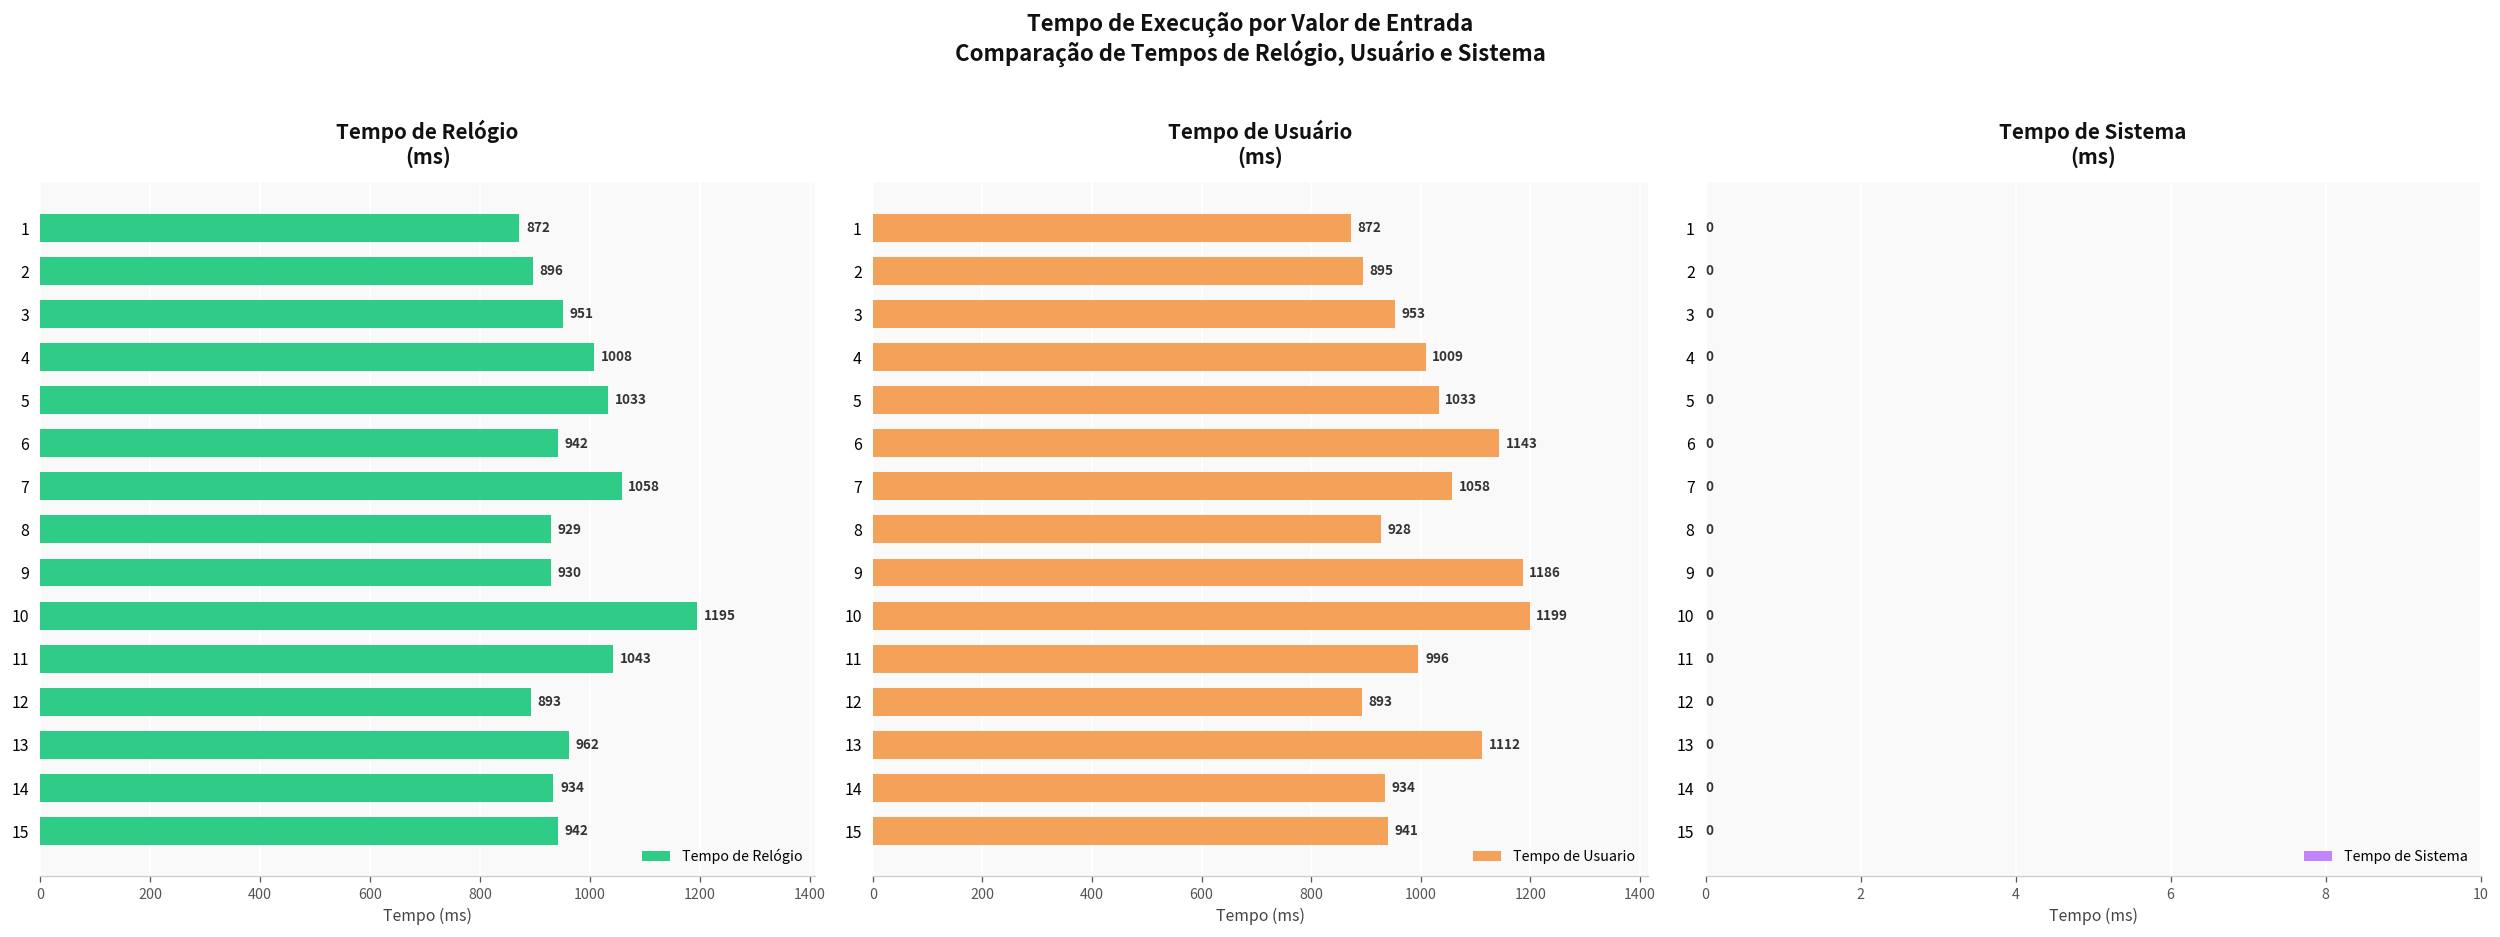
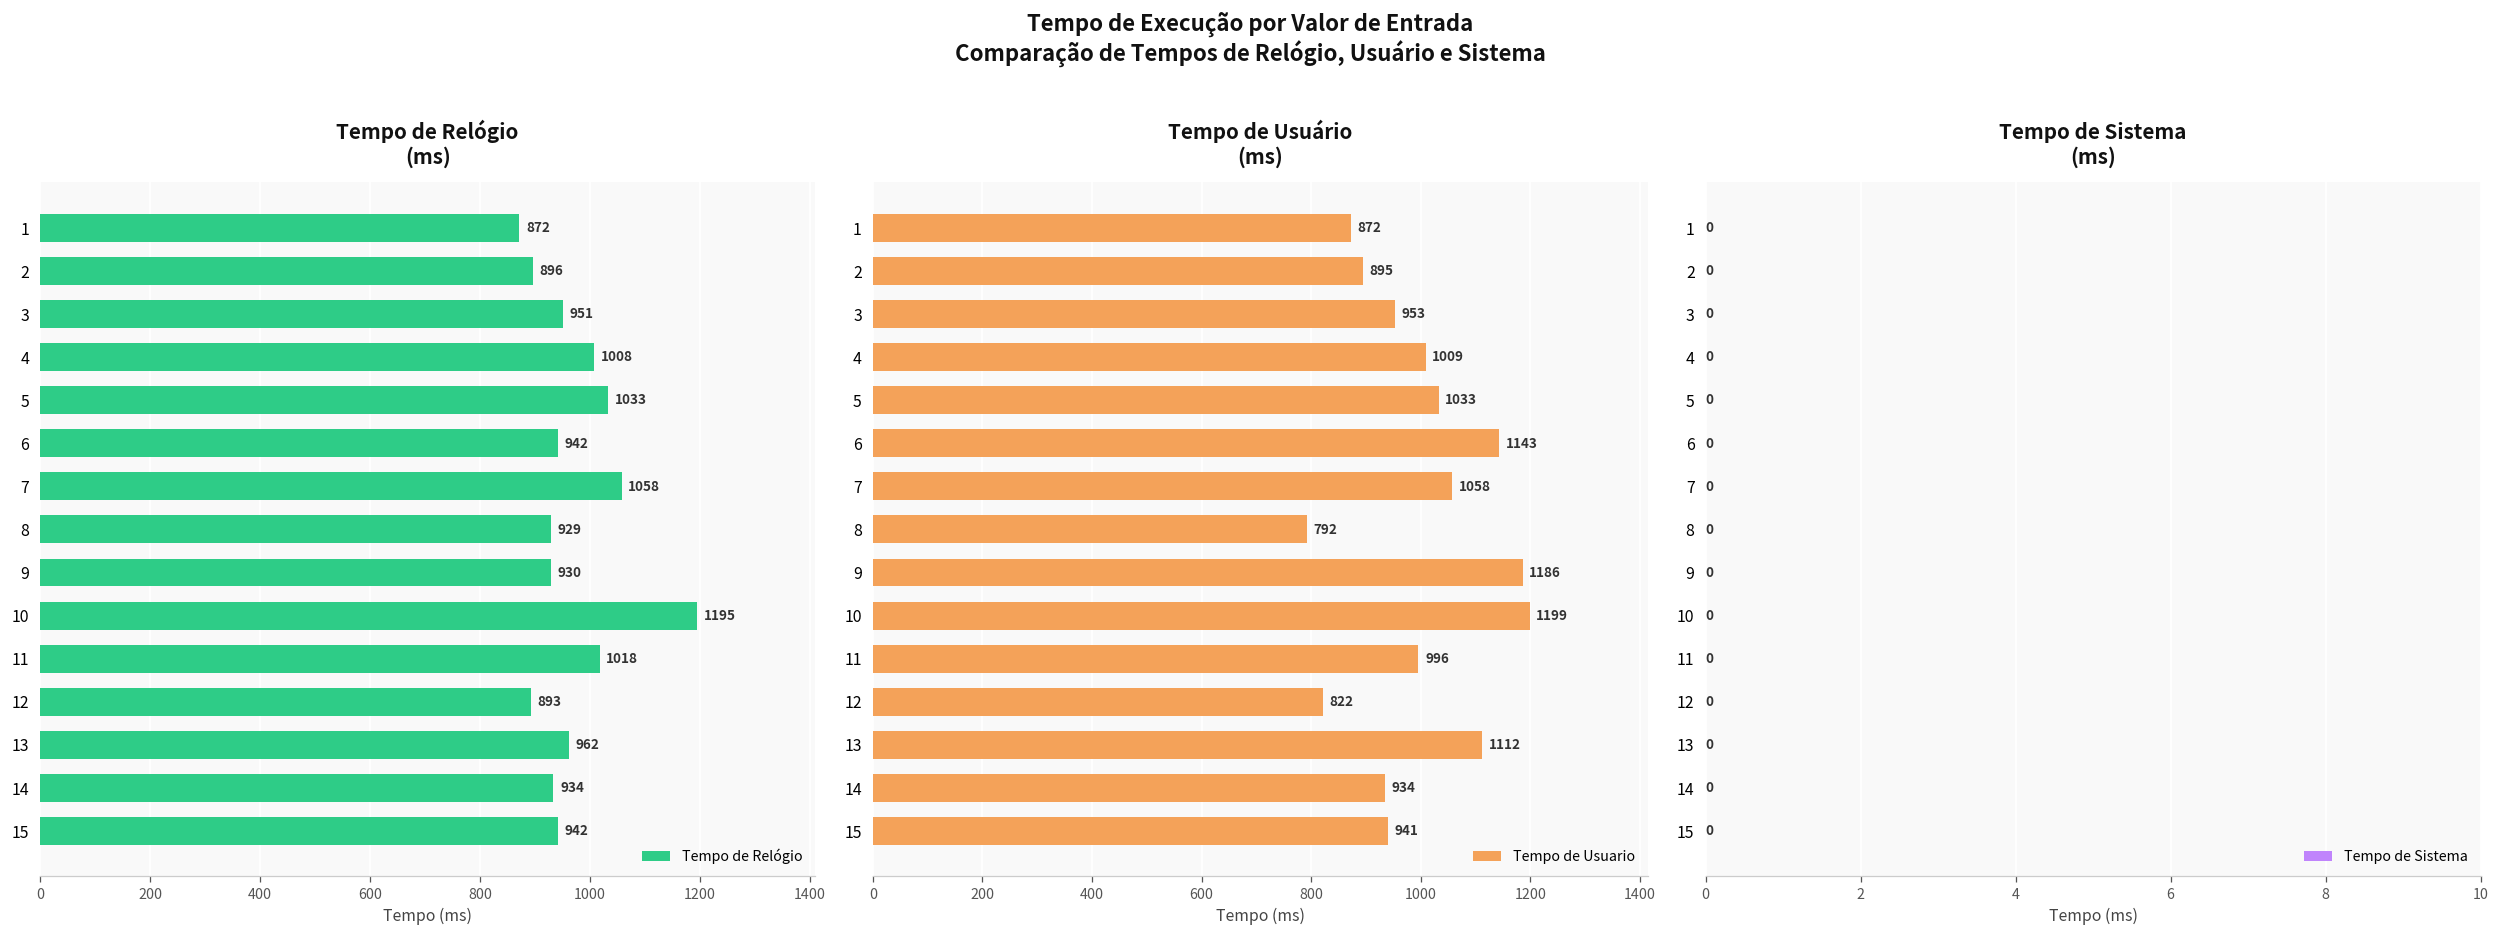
  {
    "Tempo de Relógio (ms)": {
      "1": 872,
      "2": 896,
      "3": 951,
      "4": 1008,
      "5": 1033,
      "6": 942,
      "7": 1058,
      "8": 929,
      "9": 930,
      "10": 1195,
-     "11": 1043,
+     "11": 1018,
      "12": 893,
      "13": 962,
      "14": 934,
      "15": 942
    },
    "Tempo de Usuário (ms)": {
      "1": 872,
      "2": 895,
      "3": 953,
      "4": 1009,
      "5": 1033,
      "6": 1143,
      "7": 1058,
-     "8": 928,
+     "8": 792,
      "9": 1186,
      "10": 1199,
      "11": 996,
-     "12": 893,
+     "12": 822,
      "13": 1112,
      "14": 934,
      "15": 941
    },
    "Tempo de Sistema (ms)": {
      "1": 0,
      "2": 0,
      "3": 0,
      "4": 0,
      "5": 0,
      "6": 0,
      "7": 0,
      "8": 0,
      "9": 0,
      "10": 0,
      "11": 0,
      "12": 0,
      "13": 0,
      "14": 0,
      "15": 0
    }
  }
